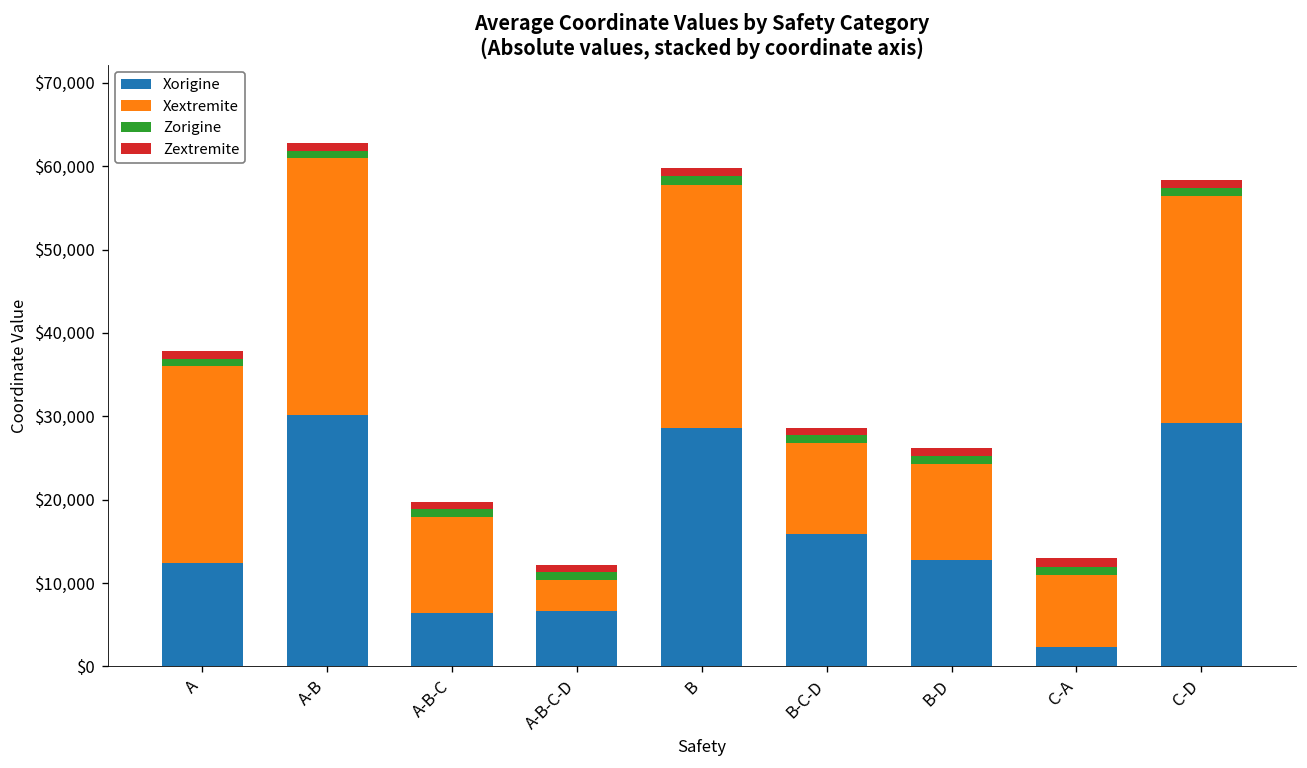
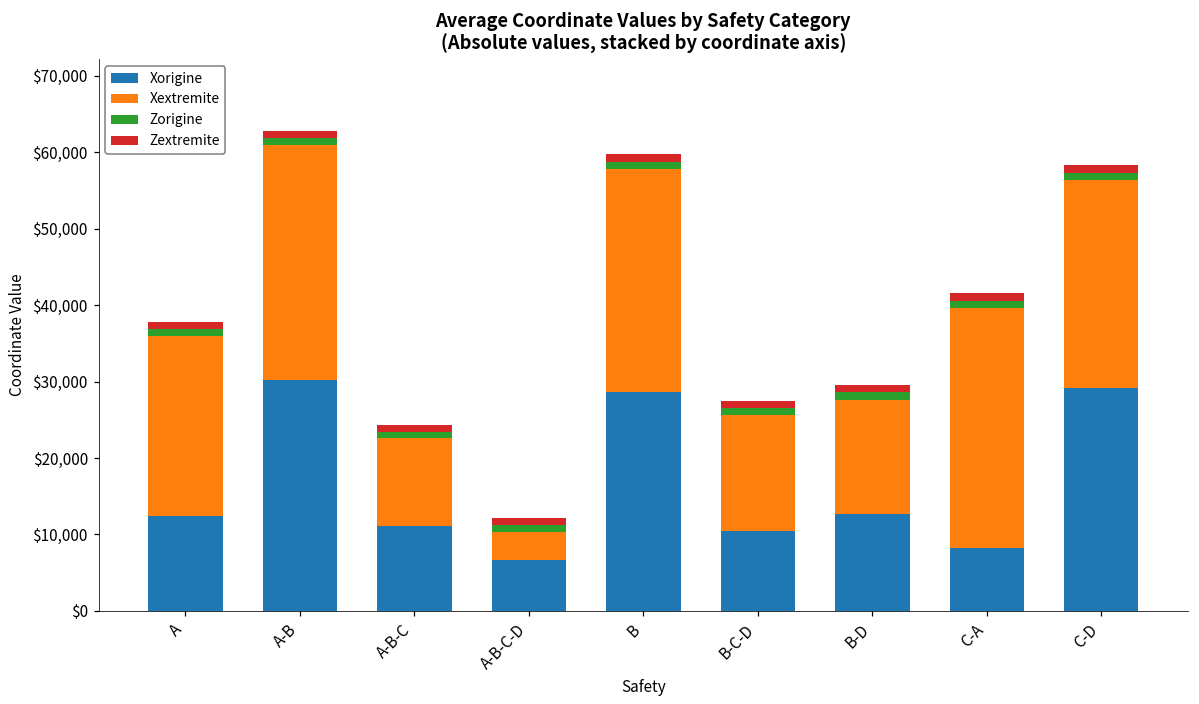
  {
    "Xorigine": {
      "A": "$12,000",
      "A-B": "$30,000",
-     "A-B-C": "$6,000",
+     "A-B-C": "$11,000",
      "A-B-C-D": "$7,000",
      "B": "$29,000",
-     "B-C-D": "$16,000",
+     "B-C-D": "$10,000",
      "B-D": "$13,000",
-     "C-A": "$2,000",
+     "C-A": "$8,000",
      "C-D": "$29,000"
    },
    "Xextremite": {
      "A": "$24,000",
      "A-B": "$31,000",
      "A-B-C": "$12,000",
      "A-B-C-D": "$4,000",
      "B": "$29,000",
-     "B-C-D": "$11,000",
-     "B-D": "$12,000",
-     "C-A": "$9,000",
+     "B-C-D": "$15,000",
+     "B-D": "$15,000",
+     "C-A": "$31,000",
      "C-D": "$27,000"
    },
    "Zorigine": {
      "A": "$1,000",
      "A-B": "$1,000",
      "A-B-C": "$1,000",
      "A-B-C-D": "$1,000",
      "B": "$1,000",
      "B-C-D": "$1,000",
      "B-D": "$1,000",
      "C-A": "$1,000",
      "C-D": "$1,000"
    },
    "Zextremite": {
      "A": "$1,000",
      "A-B": "$1,000",
      "A-B-C": "$1,000",
      "A-B-C-D": "$1,000",
      "B": "$1,000",
      "B-C-D": "$1,000",
      "B-D": "$1,000",
      "C-A": "$1,000",
      "C-D": "$1,000"
    }
  }
